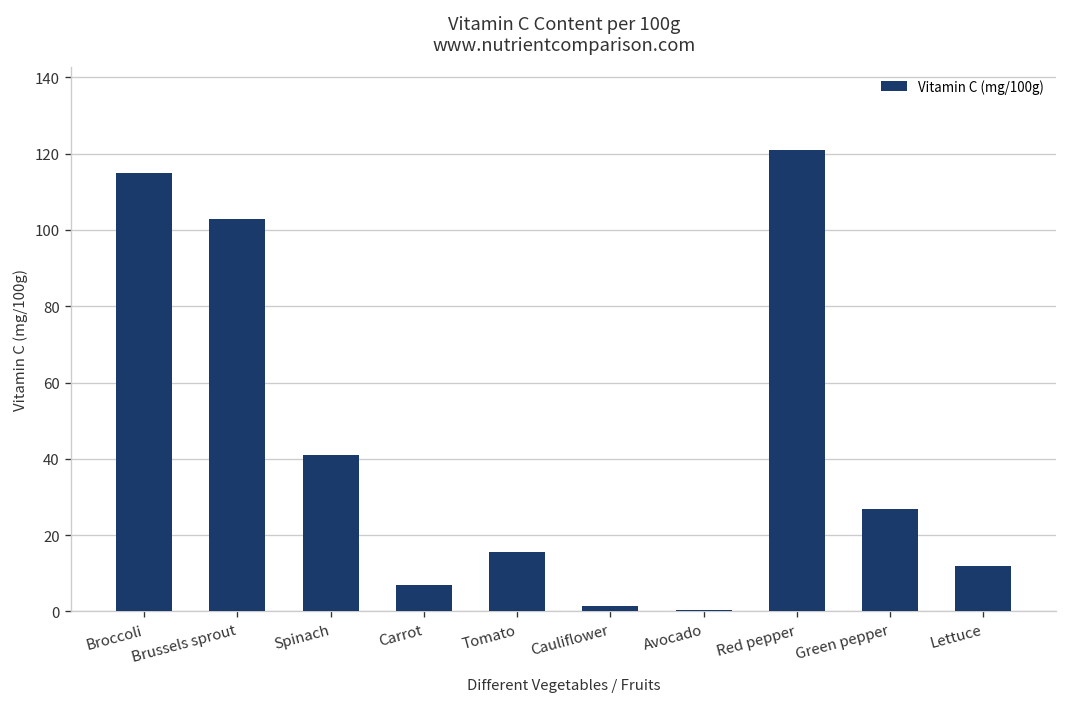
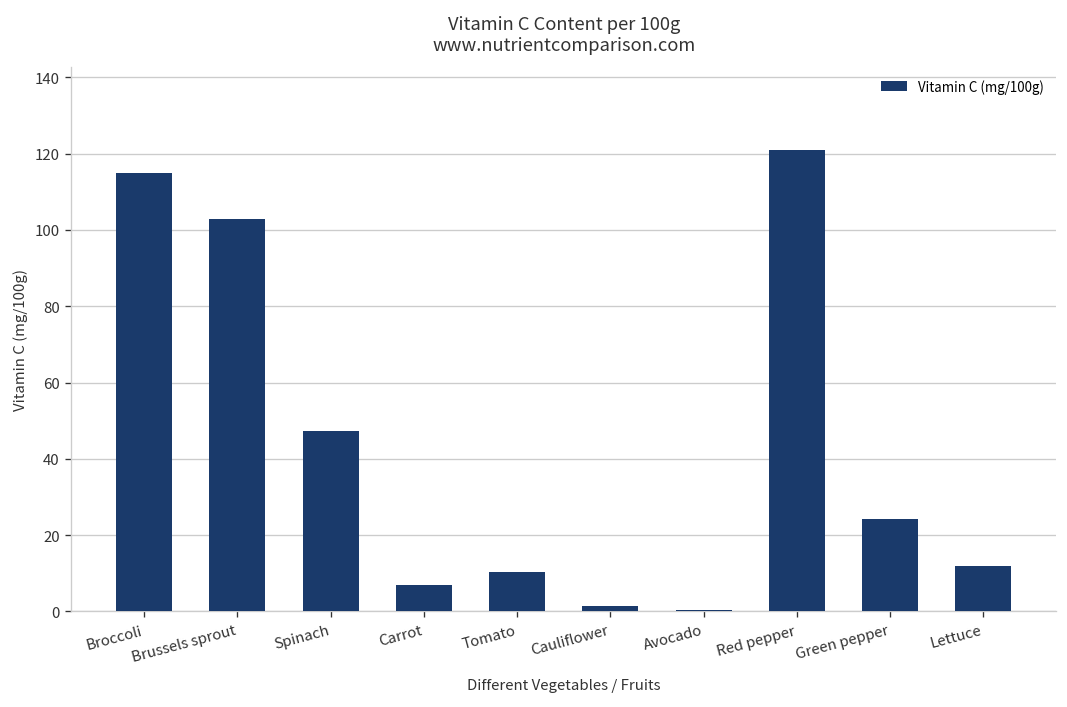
  {
    "Broccoli": 115,
    "Brussels sprout": 103,
-   "Spinach": 41,
+   "Spinach": 47,
    "Carrot": 7,
-   "Tomato": 16,
+   "Tomato": 10,
    "Cauliflower": 1,
    "Red pepper": 121,
-   "Green pepper": 27,
+   "Green pepper": 24,
    "Lettuce": 12
  }
